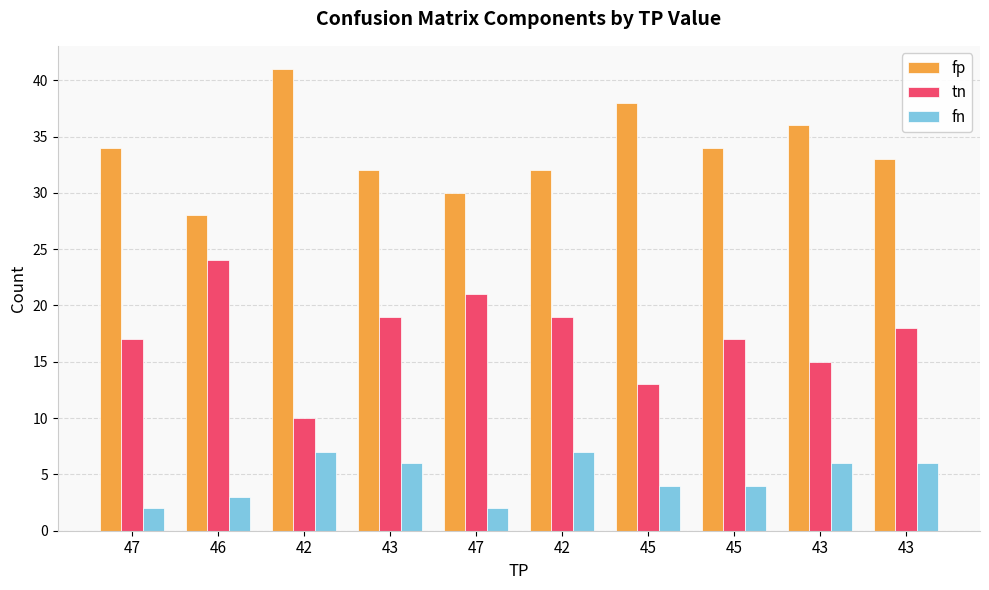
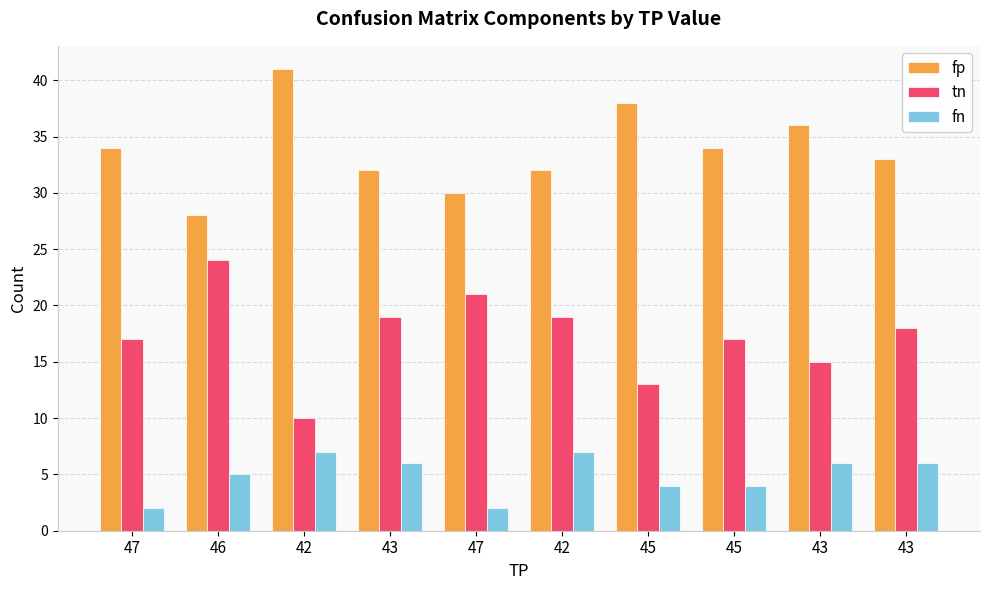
  {
    "fp": {
      "46": 28
    },
    "tn": {
      "46": 24
    },
    "fn": {
-     "46": 3
+     "46": 5
    }
  }
